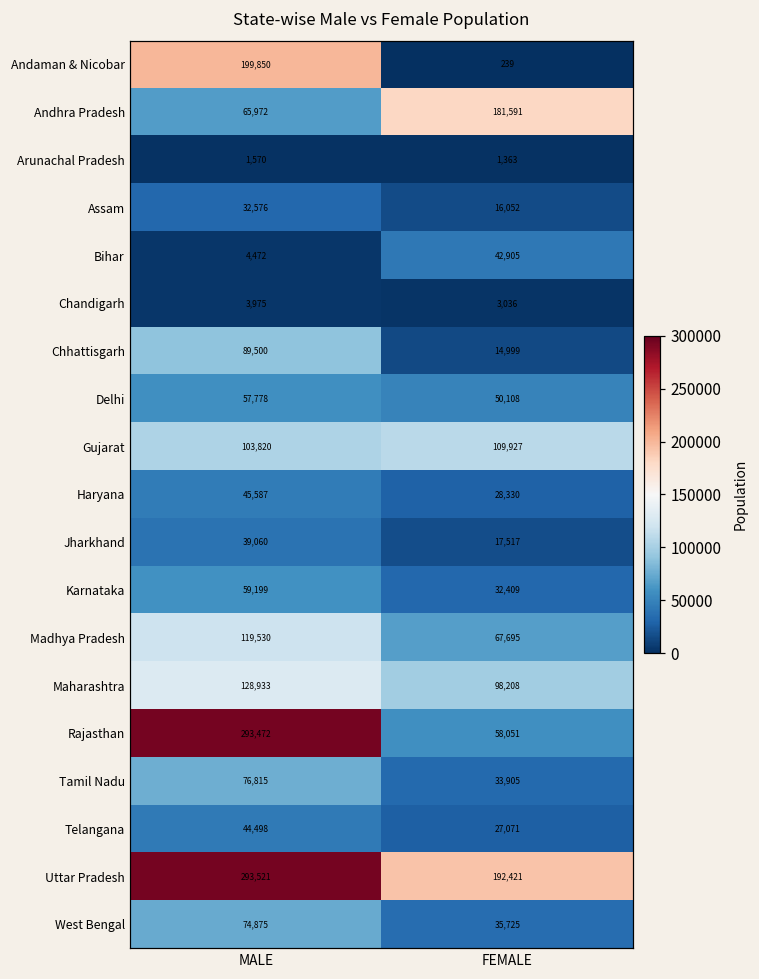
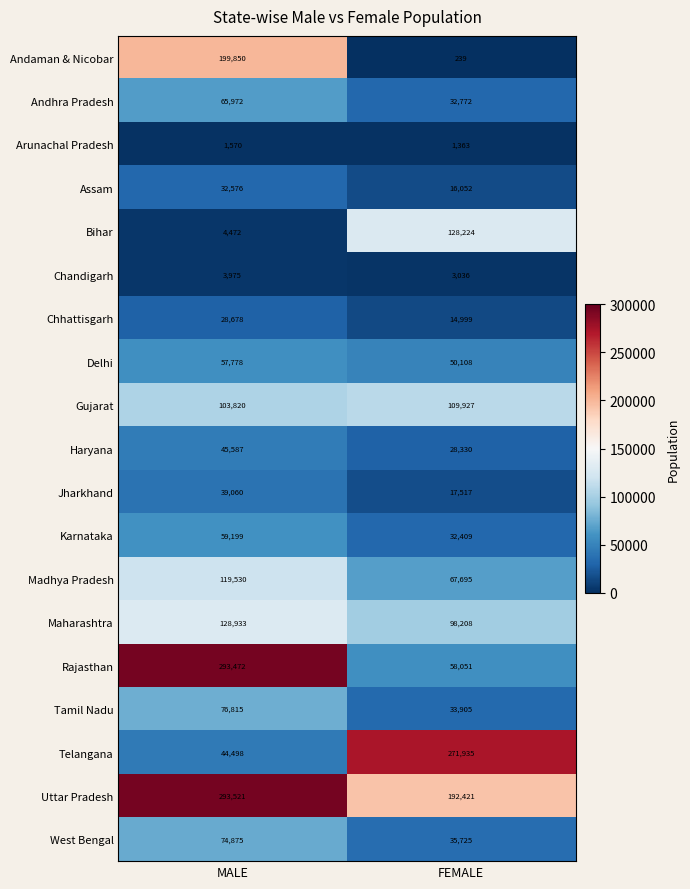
  {
    "Andaman & Nicobar": {
      "MALE": "199,850",
      "FEMALE": "239"
    },
    "Andhra Pradesh": {
      "MALE": "65,972",
-     "FEMALE": "181,591"
+     "FEMALE": "32,772"
    },
    "Arunachal Pradesh": {
      "MALE": "1,570",
      "FEMALE": "1,363"
    },
    "Assam": {
      "MALE": "32,576",
      "FEMALE": "16,052"
    },
    "Bihar": {
      "MALE": "4,472",
-     "FEMALE": "42,905"
+     "FEMALE": "128,224"
    },
    "Chandigarh": {
      "MALE": "3,975",
      "FEMALE": "3,036"
    },
    "Chhattisgarh": {
-     "MALE": "89,500",
+     "MALE": "28,678",
      "FEMALE": "14,999"
    },
    "Delhi": {
      "MALE": "57,778",
      "FEMALE": "50,108"
    },
    "Gujarat": {
      "MALE": "103,820",
      "FEMALE": "109,927"
    },
    "Haryana": {
      "MALE": "45,587",
      "FEMALE": "28,330"
    },
    "Jharkhand": {
      "MALE": "39,060",
      "FEMALE": "17,517"
    },
    "Karnataka": {
      "MALE": "59,199",
      "FEMALE": "32,409"
    },
    "Madhya Pradesh": {
      "MALE": "119,530",
      "FEMALE": "67,695"
    },
    "Maharashtra": {
      "MALE": "128,933",
      "FEMALE": "98,208"
    },
    "Rajasthan": {
      "MALE": "293,472",
      "FEMALE": "58,051"
    },
    "Tamil Nadu": {
      "MALE": "76,815",
      "FEMALE": "33,905"
    },
    "Telangana": {
      "MALE": "44,498",
-     "FEMALE": "27,071"
+     "FEMALE": "271,935"
    },
    "Uttar Pradesh": {
      "MALE": "293,521",
      "FEMALE": "192,421"
    },
    "West Bengal": {
      "MALE": "74,875",
      "FEMALE": "35,725"
    }
  }
